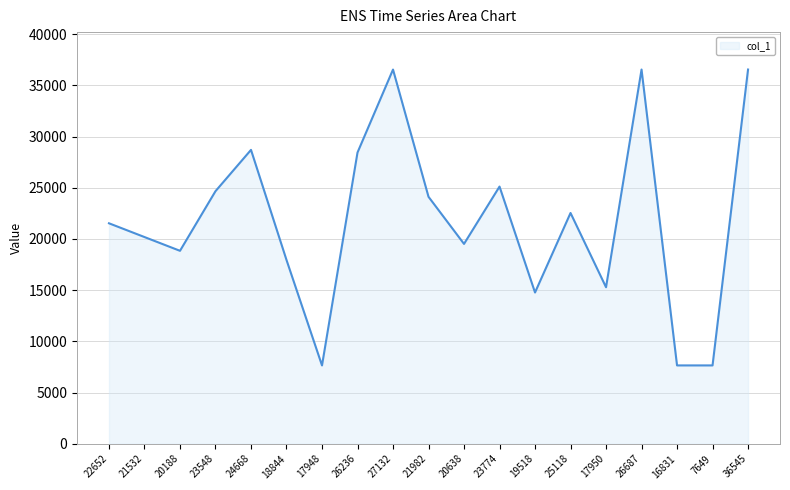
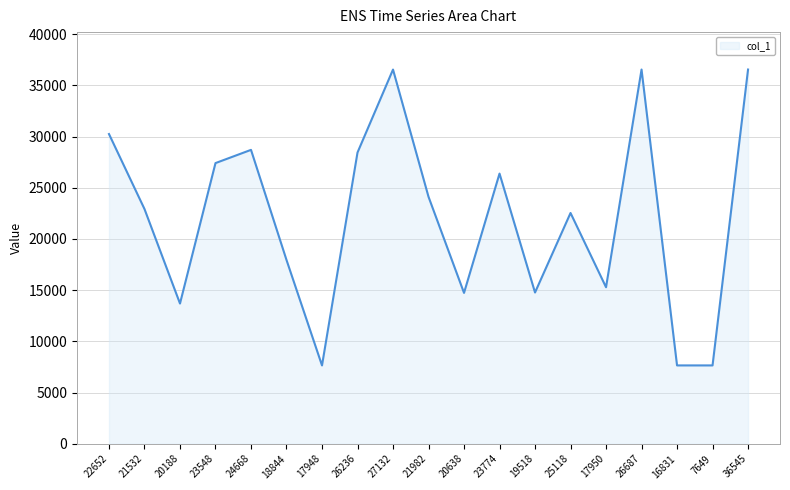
  {
-   "22652": 21500,
-   "21532": 20200,
-   "20188": 18800,
-   "23548": 24700,
+   "22652": 30200,
+   "21532": 22900,
+   "20188": 13700,
+   "23548": 27400,
    "24668": 28700,
    "18844": 17900,
    "17948": 7600,
    "26236": 28400,
    "27132": 36500,
    "21982": 24100,
-   "20638": 19500,
-   "23774": 25100,
+   "20638": 14700,
+   "23774": 26400,
    "19518": 14800,
    "25118": 22500,
    "17950": 15300,
    "26687": 36500,
    "16831": 7700,
    "7649": 7700,
    "36545": 36500
  }
